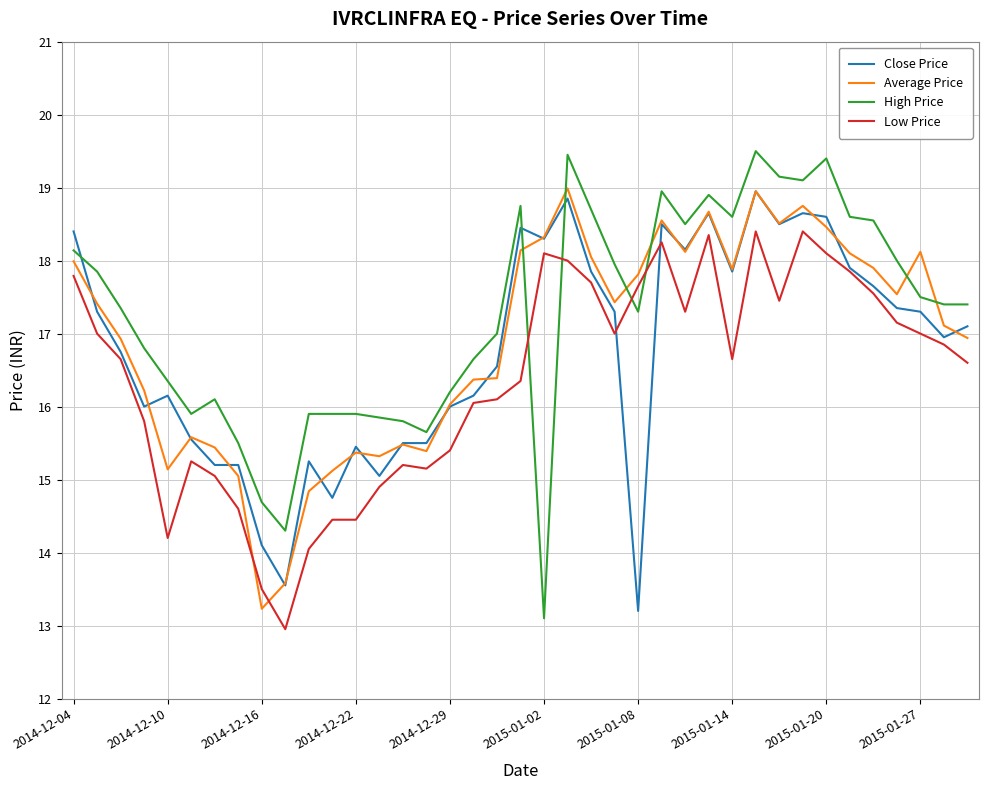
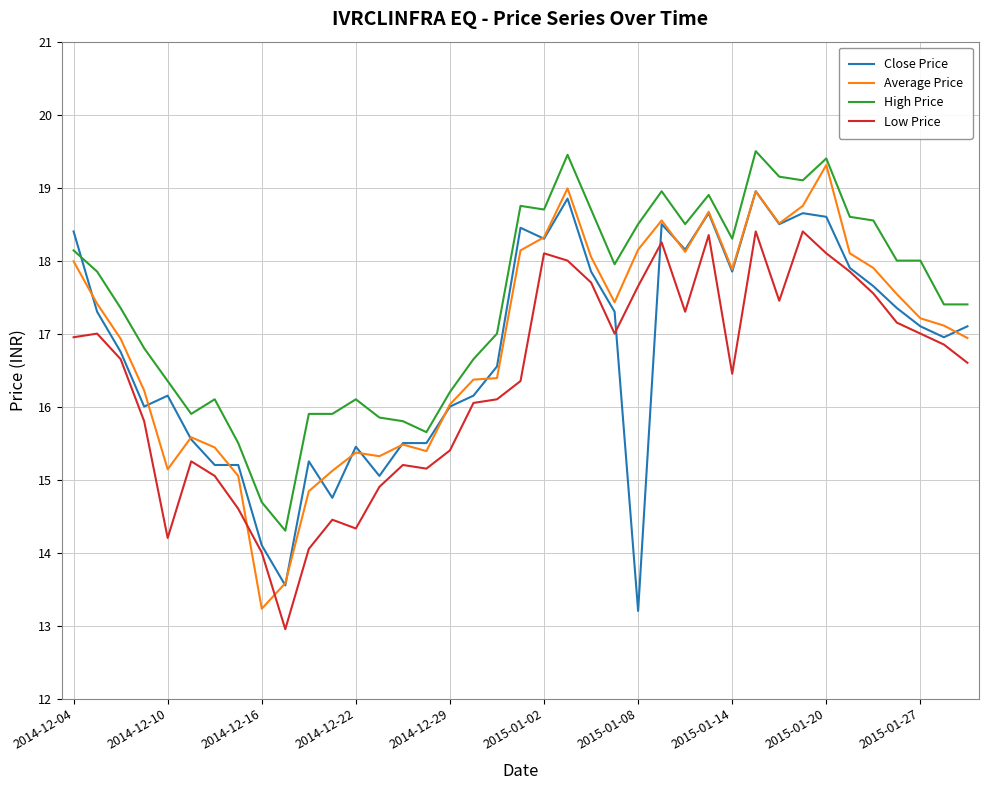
  {
    "Close Price": {
      "2014-12-04": 18.4,
      "2014-12-10": 16.2,
      "2014-12-16": 14.1,
      "2014-12-22": 15.5,
      "2015-01-08": 13.2,
      "2015-01-20": 18.6,
-     "2015-01-27": 17.3
+     "2015-01-27": 17.1
    },
    "Average Price": {
      "2014-12-04": 18.0,
      "2014-12-10": 15.1,
      "2014-12-16": 13.2,
      "2014-12-22": 15.4,
-     "2015-01-08": 17.8,
-     "2015-01-20": 18.5,
-     "2015-01-27": 18.1
+     "2015-01-08": 18.2,
+     "2015-01-20": 19.3,
+     "2015-01-27": 17.2
    },
    "High Price": {
      "2014-12-04": 18.1,
      "2014-12-10": 16.4,
      "2014-12-16": 14.7,
-     "2014-12-22": 15.9,
+     "2014-12-22": 16.1,
      "2014-12-29": 16.2,
-     "2015-01-02": 13.1,
-     "2015-01-08": 17.3,
-     "2015-01-14": 18.6,
+     "2015-01-02": 18.7,
+     "2015-01-08": 18.5,
+     "2015-01-14": 18.3,
      "2015-01-20": 19.4,
-     "2015-01-27": 17.5
+     "2015-01-27": 18.0
    },
    "Low Price": {
-     "2014-12-04": 17.8,
+     "2014-12-04": 17.0,
      "2014-12-10": 14.2,
-     "2014-12-16": 13.5,
-     "2014-12-22": 14.5,
+     "2014-12-16": 14.0,
+     "2014-12-22": 14.3,
      "2014-12-29": 15.4,
      "2015-01-02": 18.1,
      "2015-01-08": 17.7,
-     "2015-01-14": 16.7,
+     "2015-01-14": 16.5,
      "2015-01-20": 18.1,
      "2015-01-27": 17.0
    }
  }
